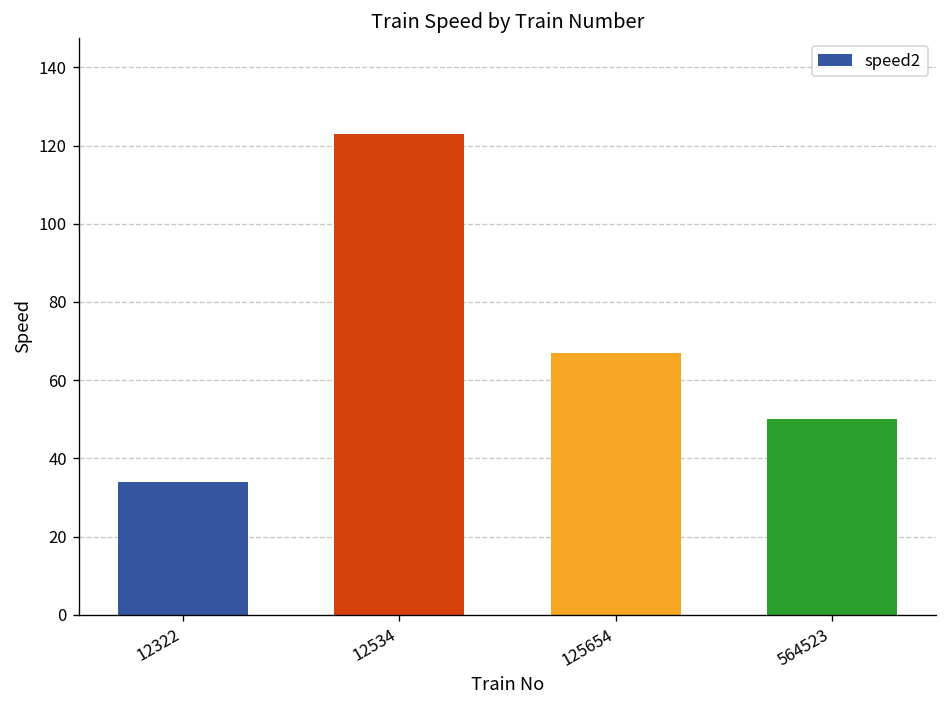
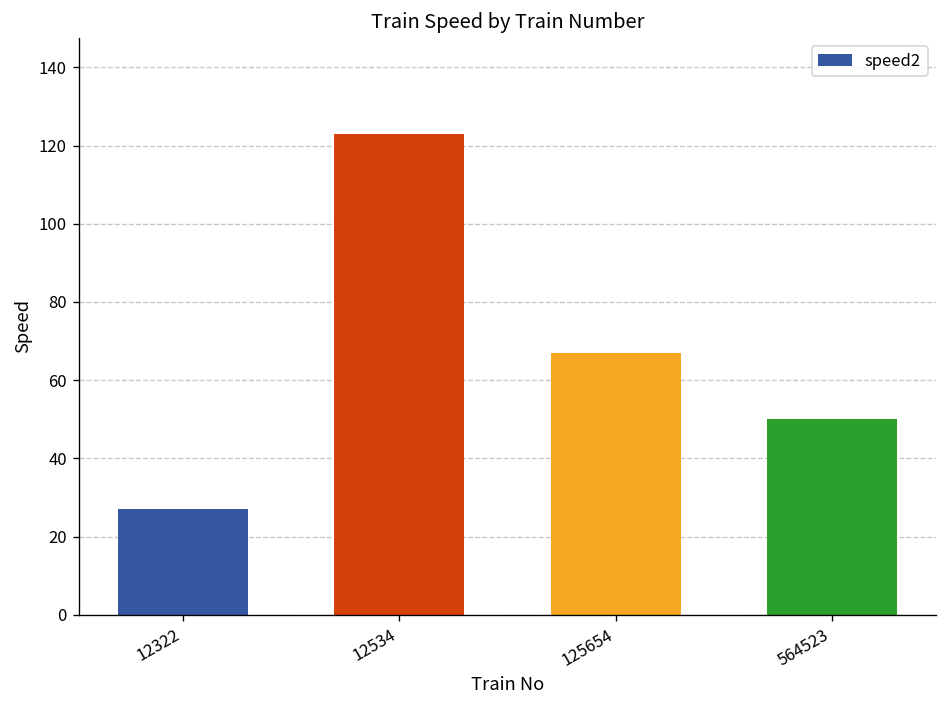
  {
-   "12322": 34,
+   "12322": 27,
    "12534": 123,
    "125654": 67,
    "564523": 50
  }
